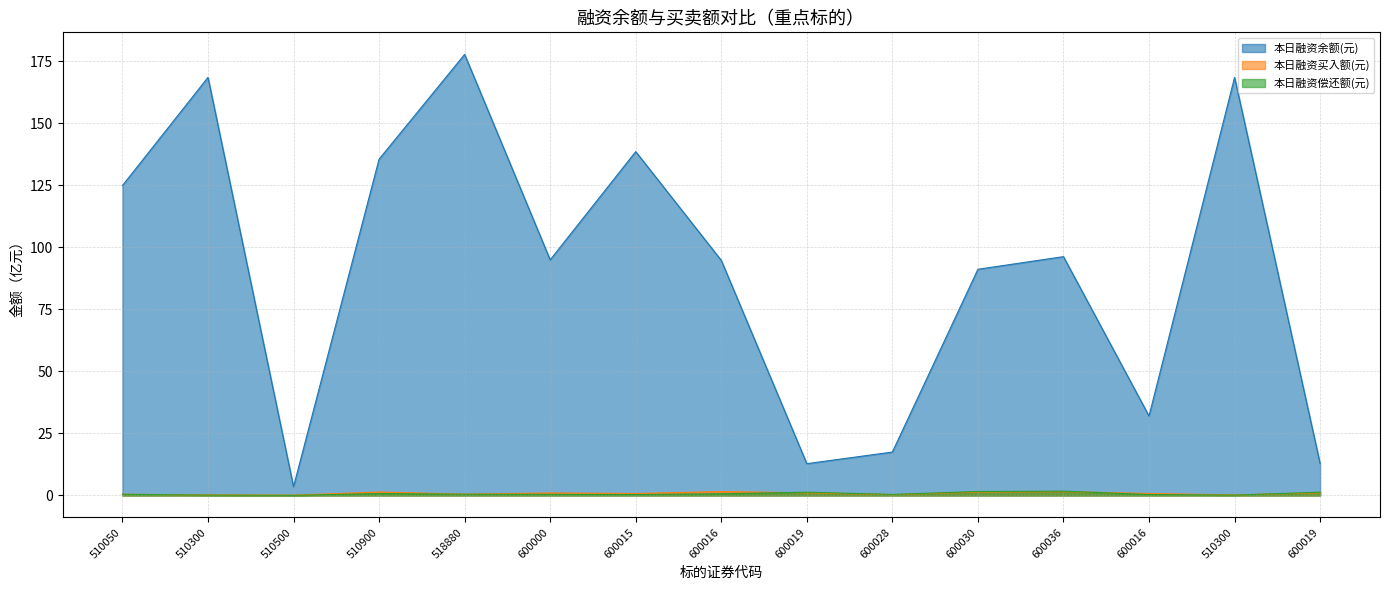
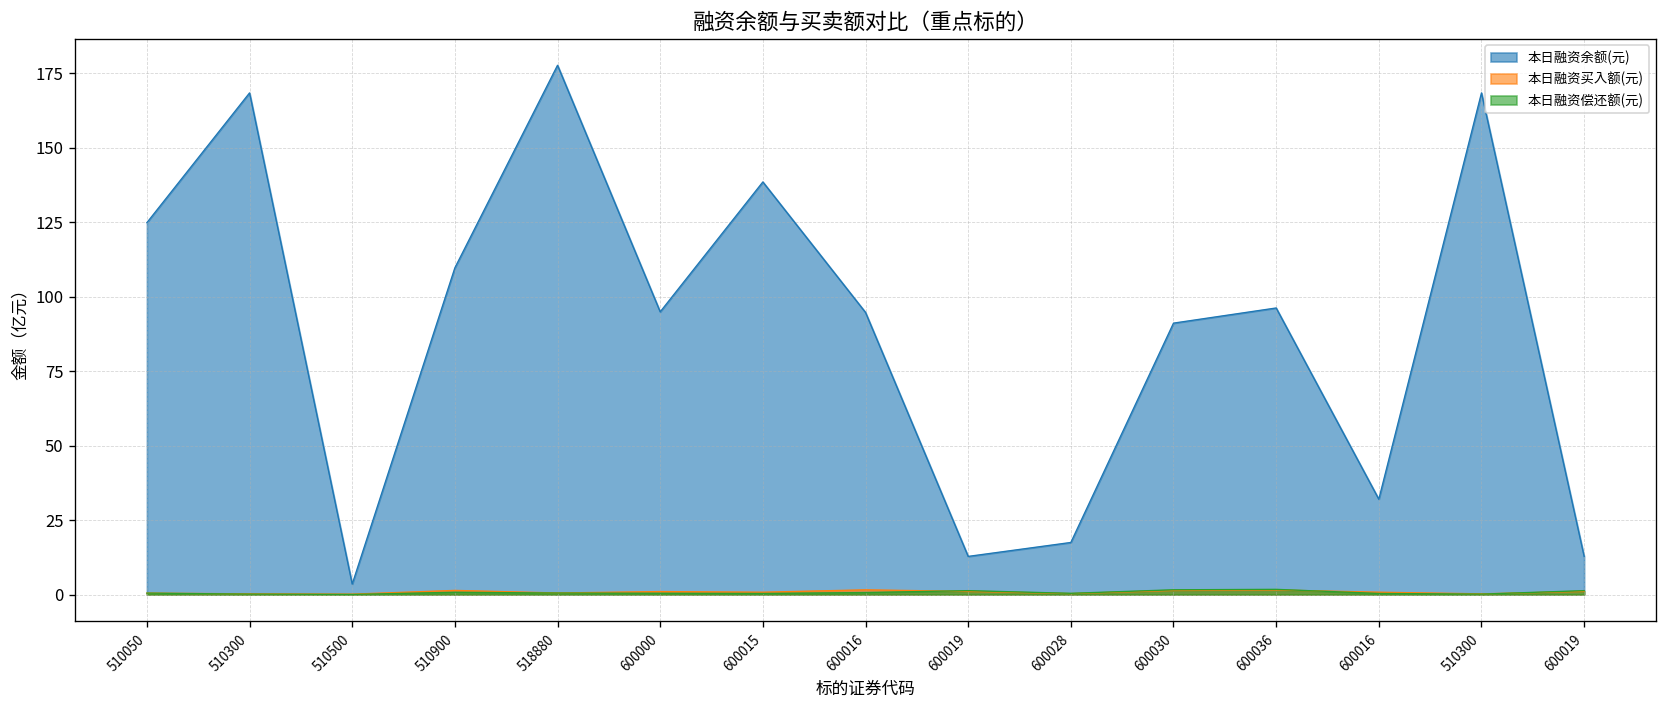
  {
    "本日融资余额(元)": {
      "510050": 125,
      "510500": 4,
-     "510900": 136,
+     "510900": 110,
      "518880": 178,
      "600000": 95,
      "600015": 139,
      "600028": 17,
      "600030": 91,
      "600036": 96
    }
  }
